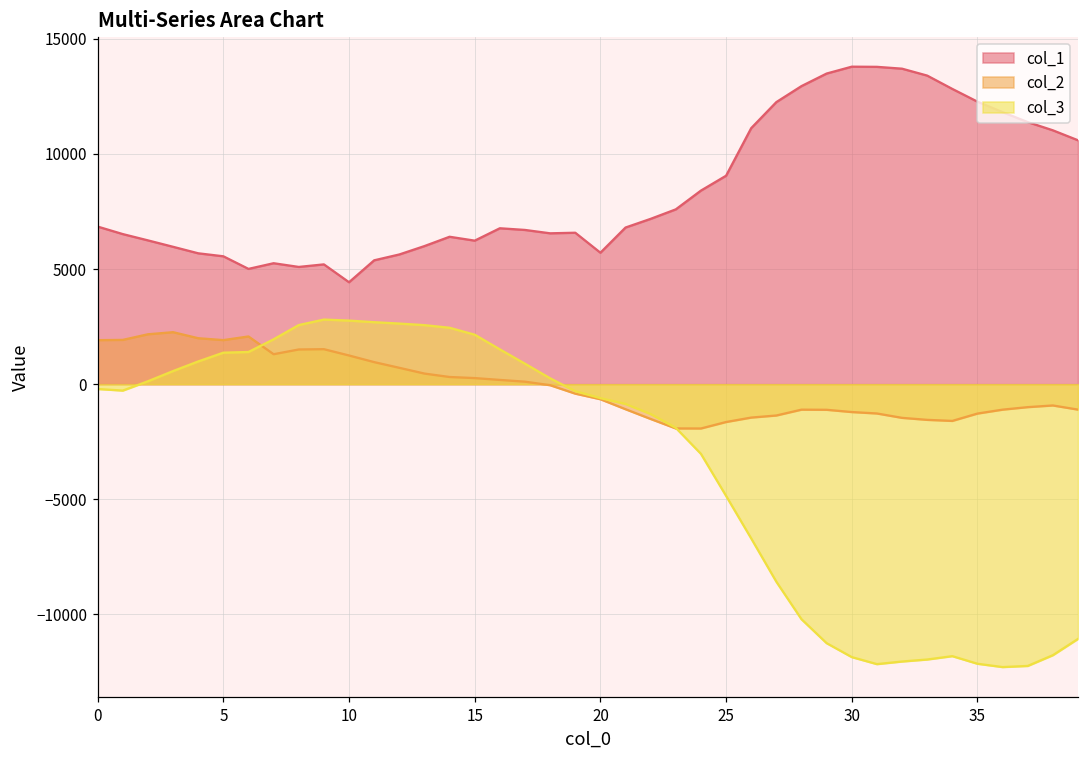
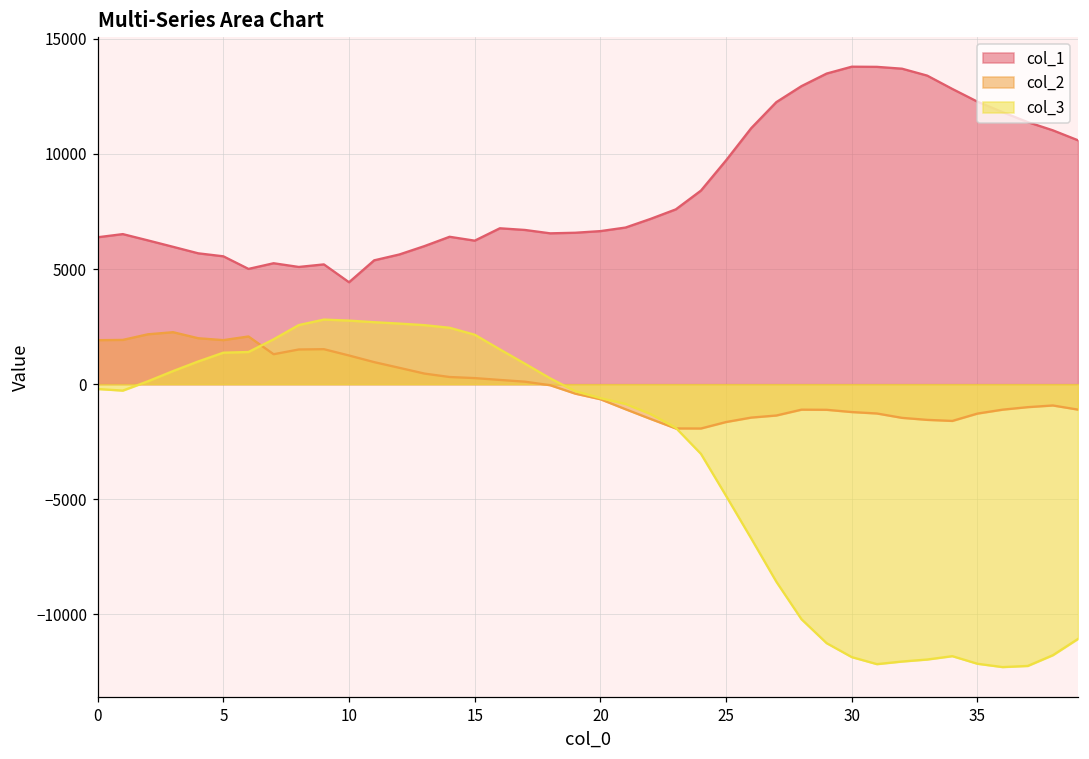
  {
    "col_1": {
-     "0": 6800,
+     "0": 6400,
      "5": 5600,
      "10": 4400,
      "15": 6200,
-     "20": 5700,
-     "25": 9100,
+     "20": 6600,
+     "25": 9700,
      "30": 13800
    }
  }
